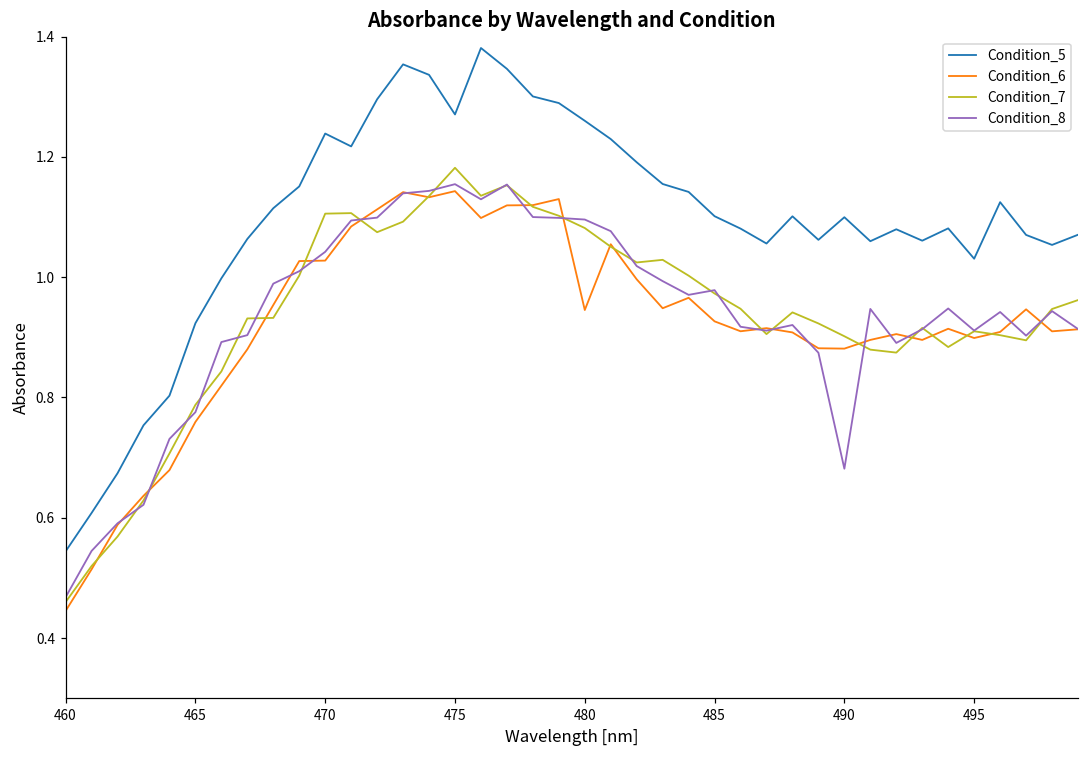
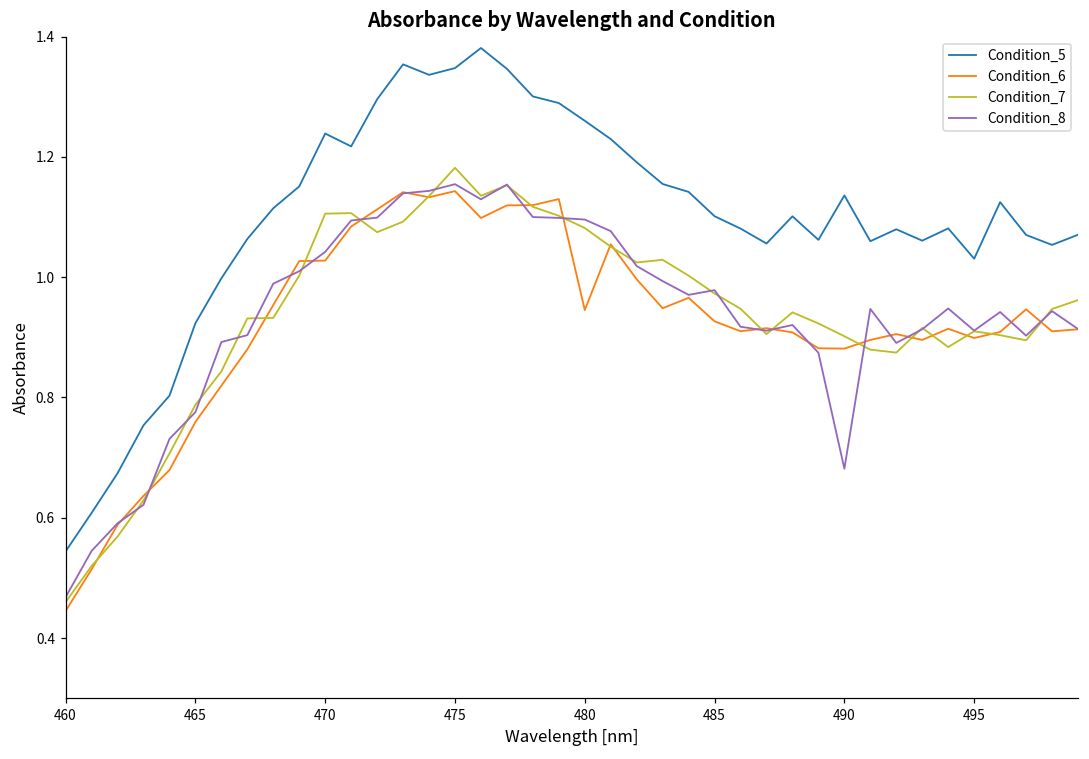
  {
    "Condition_5": {
      "460": 0.54,
      "465": 0.92,
      "470": 1.24,
-     "475": 1.27,
+     "475": 1.35,
      "480": 1.26,
      "485": 1.10,
-     "490": 1.10,
+     "490": 1.14,
      "495": 1.03
    },
    "Condition_6": {
      "460": 0.45,
      "465": 0.76,
      "470": 1.03,
      "475": 1.14,
      "480": 0.95,
      "485": 0.93,
      "490": 0.88,
      "495": 0.90
    },
    "Condition_7": {
      "460": 0.46,
      "465": 0.79,
      "470": 1.11,
      "475": 1.18,
      "480": 1.08,
      "485": 0.97,
      "490": 0.90
    },
    "Condition_8": {
      "460": 0.47,
      "465": 0.78,
      "470": 1.04,
      "475": 1.15,
      "480": 1.10,
      "485": 0.98,
      "490": 0.68
    }
  }
